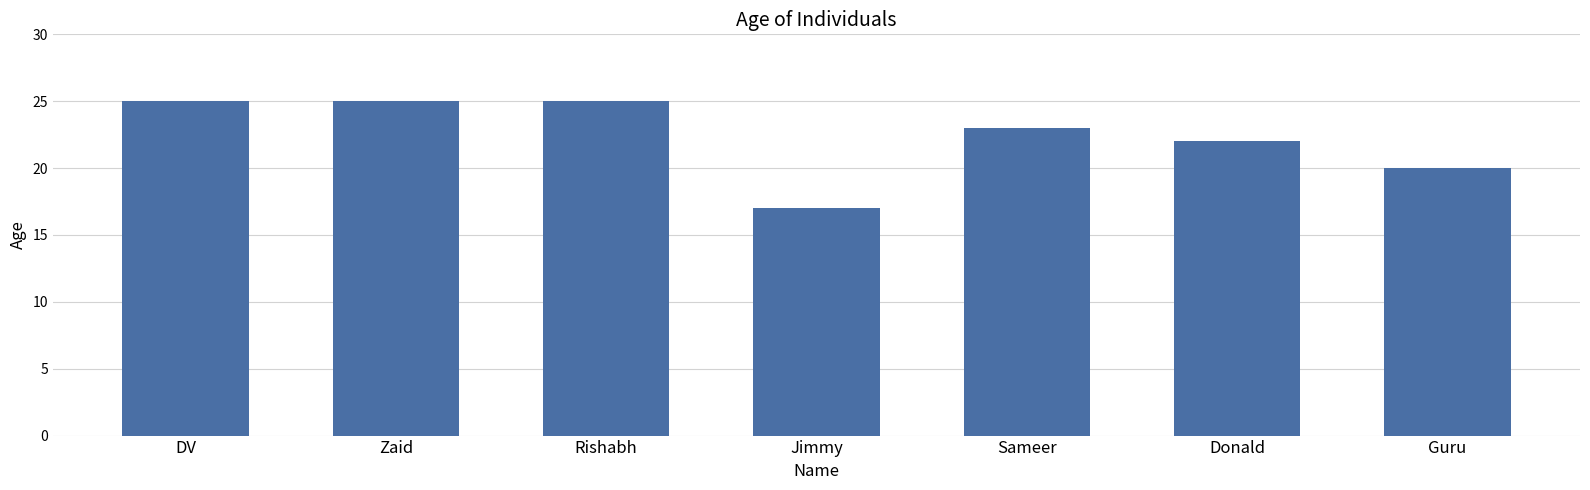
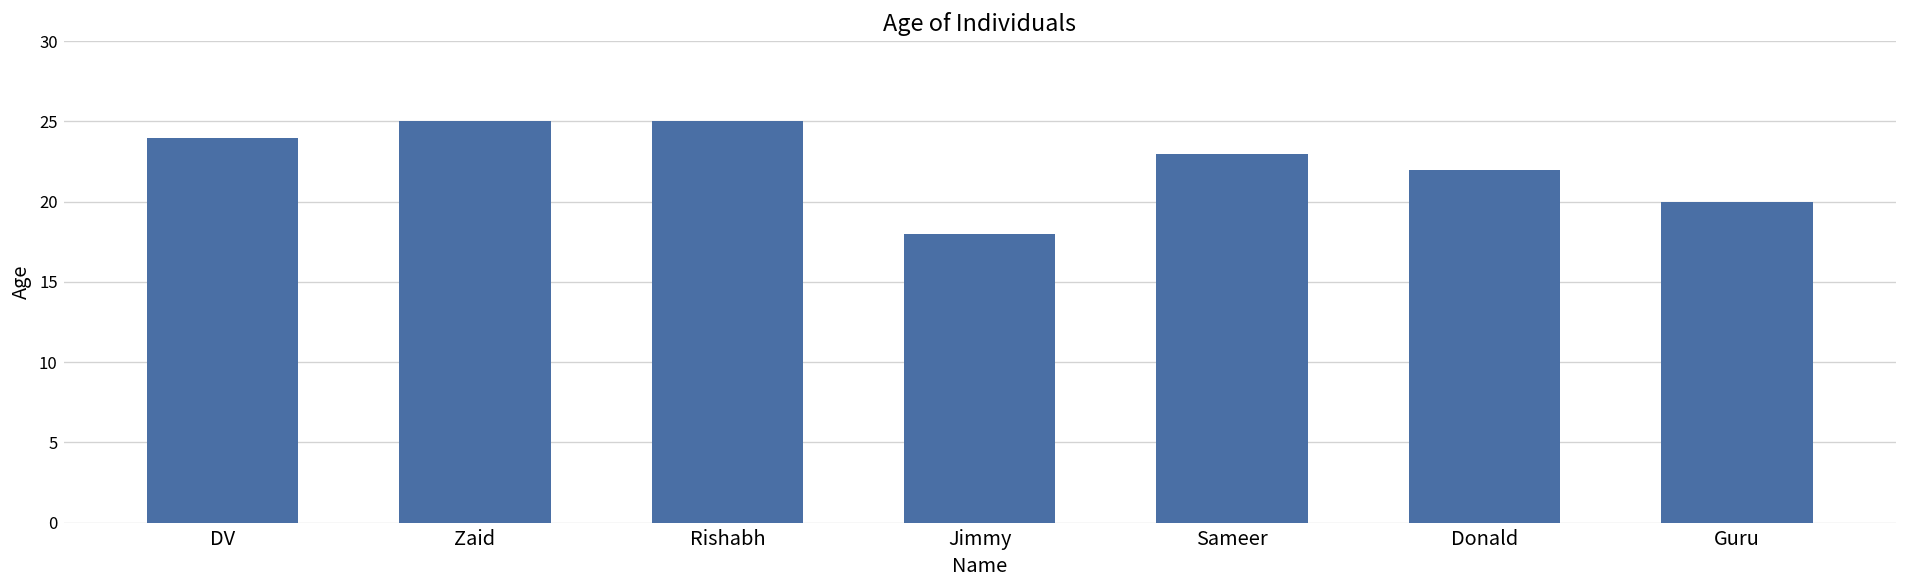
  {
-   "DV": 25,
+   "DV": 24,
    "Zaid": 25,
    "Rishabh": 25,
-   "Jimmy": 17,
+   "Jimmy": 18,
    "Sameer": 23,
    "Donald": 22,
    "Guru": 20
  }
